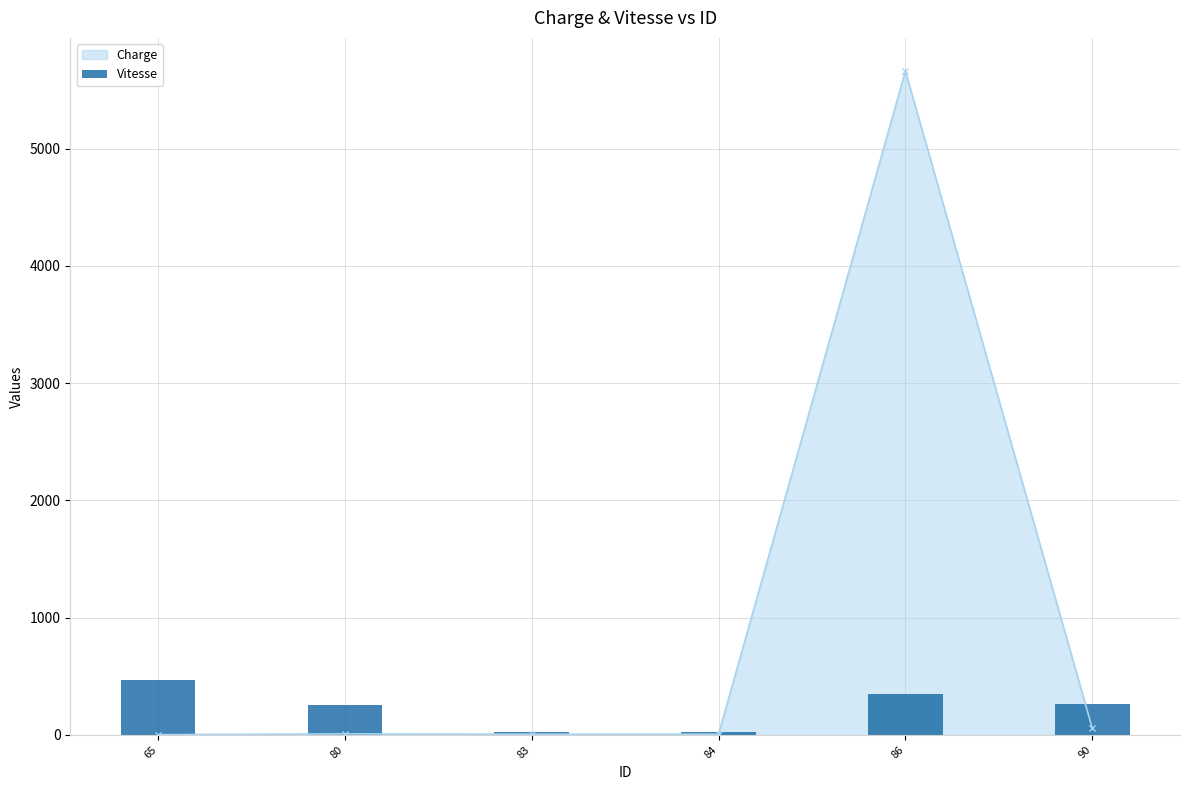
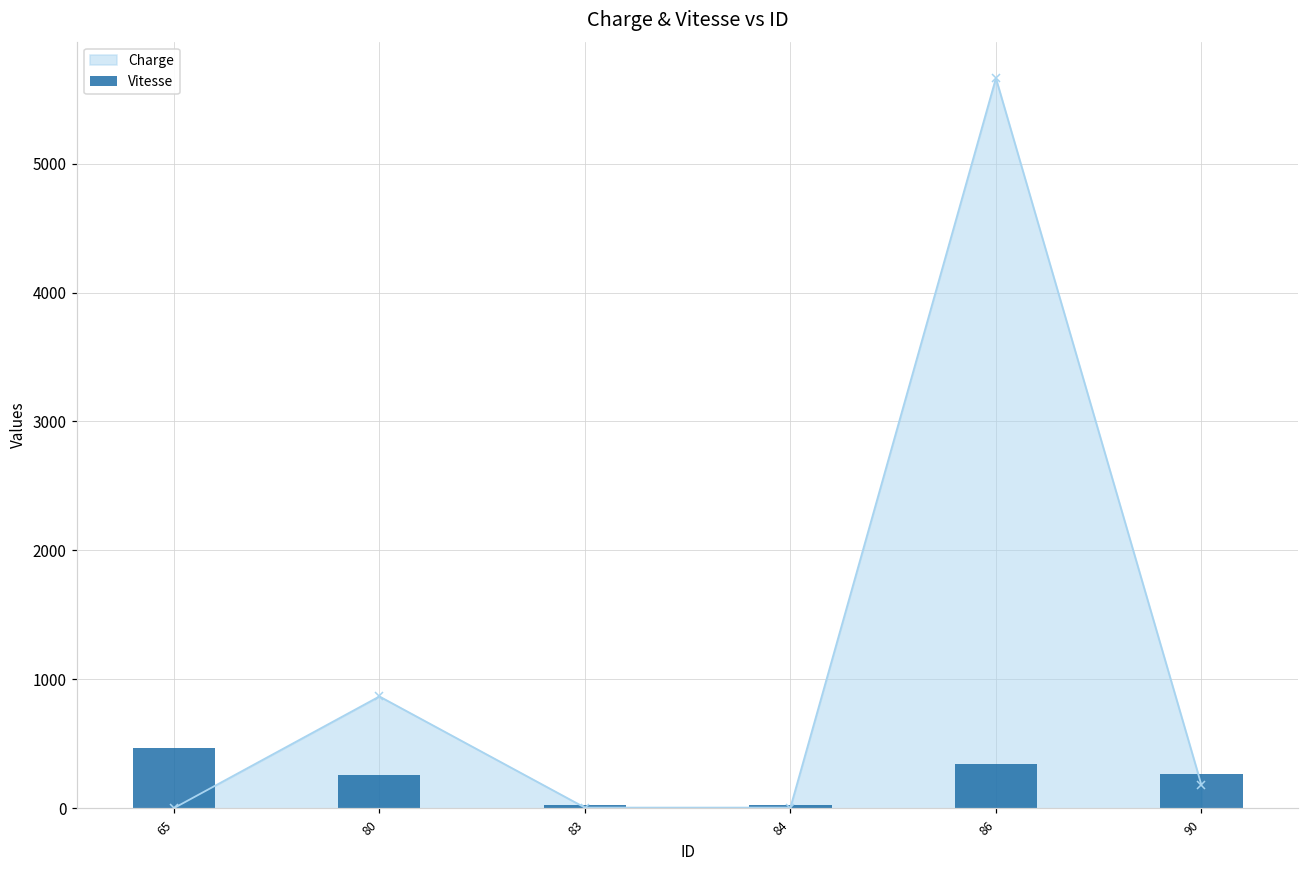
  {
    "Charge": {
      "65": 0,
-     "80": 10,
+     "80": 870,
      "83": 10,
      "84": 10,
      "86": 5660,
-     "90": 60
+     "90": 180
    },
    "Vitesse": {
      "65": 470,
      "80": 260,
      "83": 20,
      "84": 20,
      "86": 350,
      "90": 260
    }
  }
